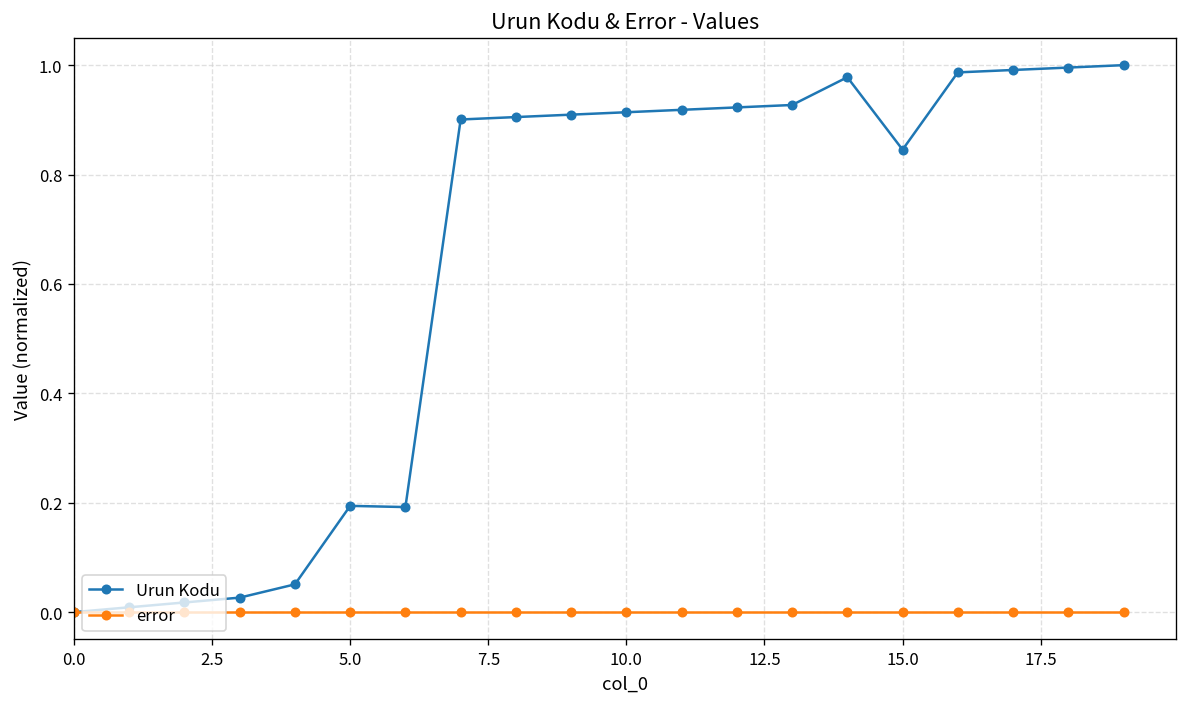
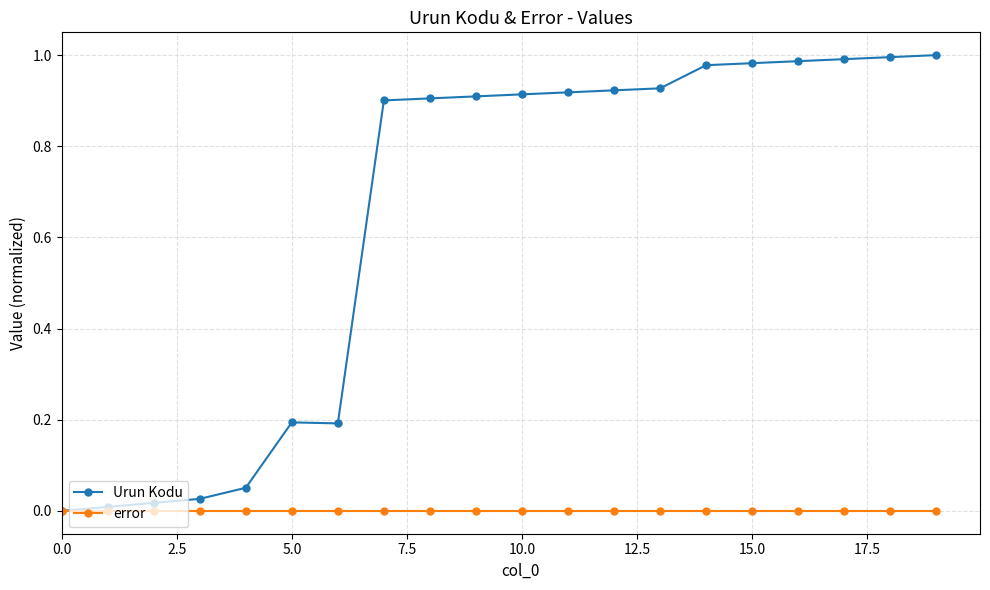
  {
    "Urun Kodu": {
      "5.0": 0.19,
      "10.0": 0.91,
-     "15.0": 0.85
+     "15.0": 0.98
    },
    "error": {
      "5.0": 0.00,
      "10.0": 0.00,
      "15.0": 0.00
    }
  }
